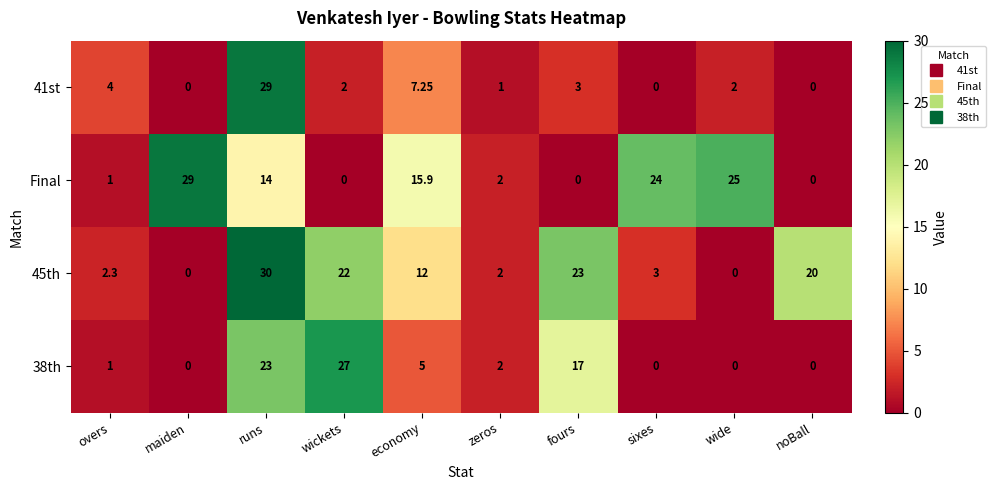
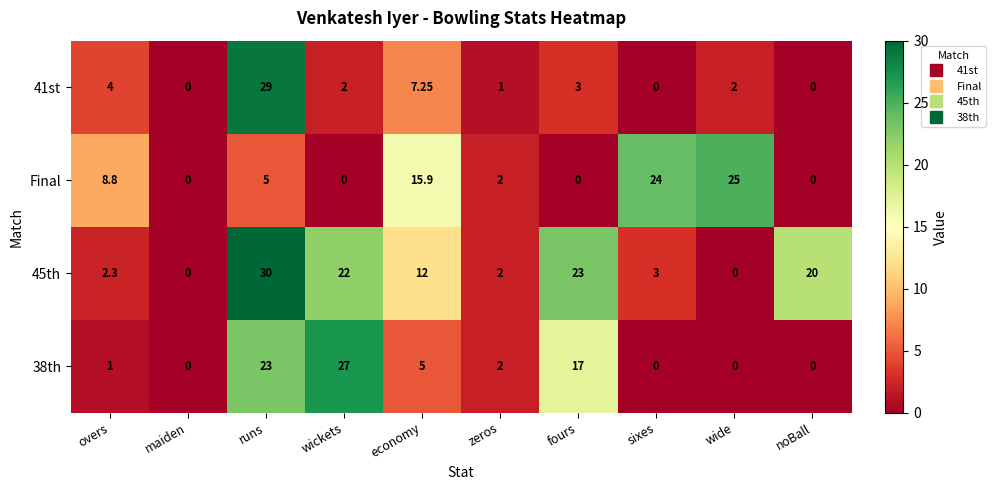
  {
    "41st": {
      "overs": 4,
      "maiden": 0,
      "runs": 29,
      "wickets": 2,
      "economy": 7.25,
      "zeros": 1,
      "fours": 3,
      "sixes": 0,
      "wide": 2,
      "noBall": 0
    },
    "Final": {
-     "overs": 1,
-     "maiden": 29,
-     "runs": 14,
+     "overs": 8.8,
+     "maiden": 0,
+     "runs": 5,
      "wickets": 0,
      "economy": 15.9,
      "zeros": 2,
      "fours": 0,
      "sixes": 24,
      "wide": 25,
      "noBall": 0
    },
    "45th": {
      "overs": 2.3,
      "maiden": 0,
      "runs": 30,
      "wickets": 22,
      "economy": 12,
      "zeros": 2,
      "fours": 23,
      "sixes": 3,
      "wide": 0,
      "noBall": 20
    },
    "38th": {
      "overs": 1,
      "maiden": 0,
      "runs": 23,
      "wickets": 27,
      "economy": 5,
      "zeros": 2,
      "fours": 17,
      "sixes": 0,
      "wide": 0,
      "noBall": 0
    }
  }
